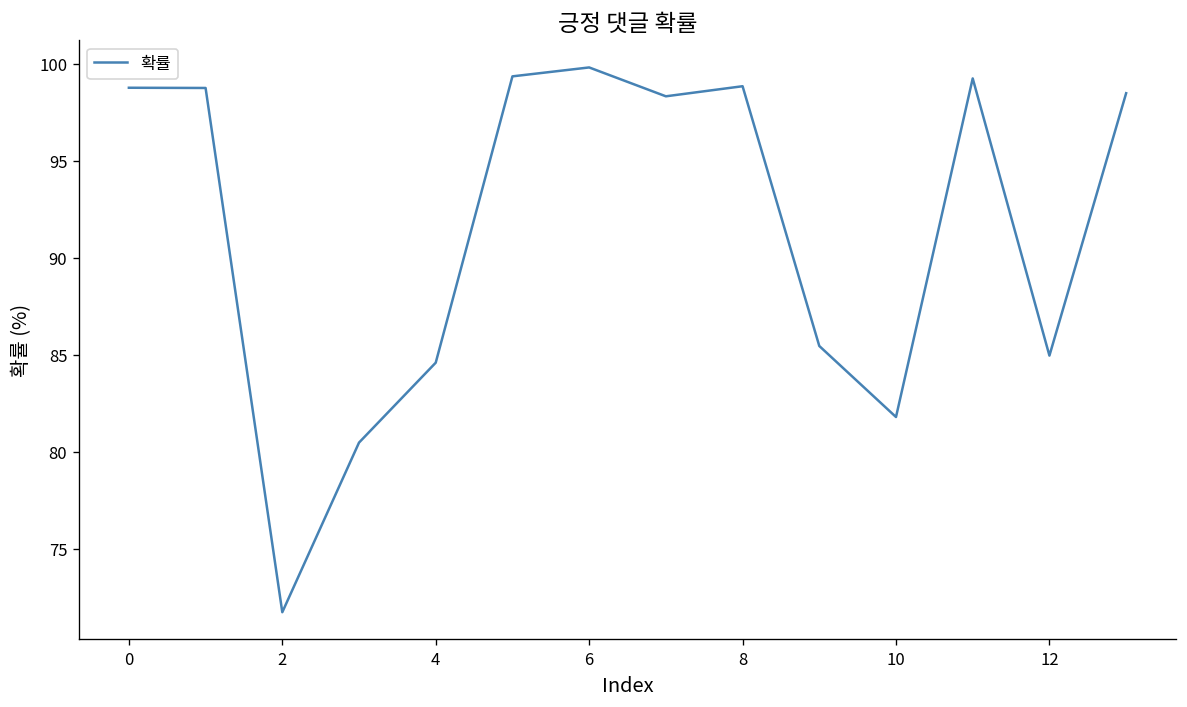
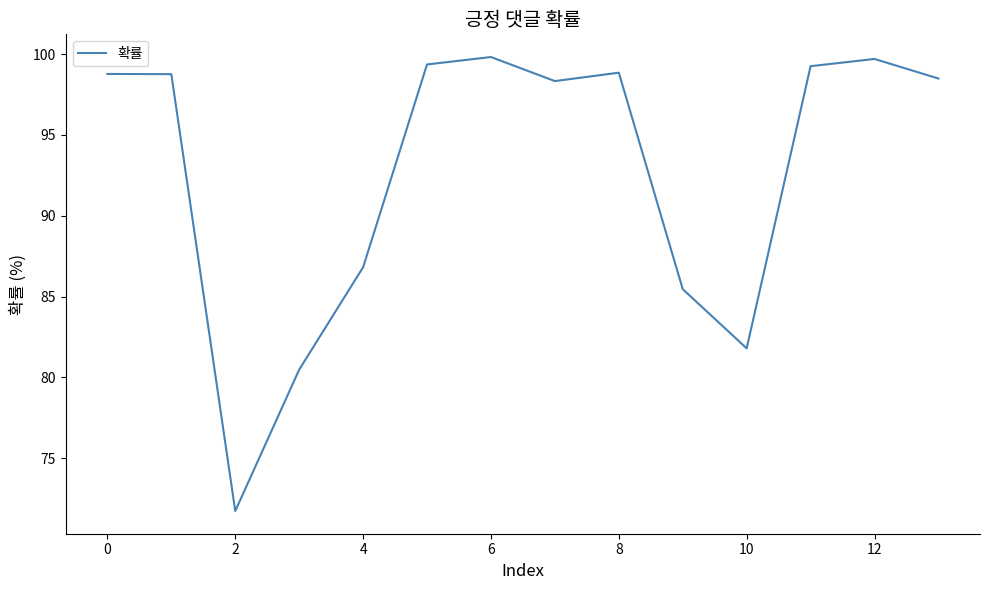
  {
    "0": 98.8,
    "2": 71.7,
-   "4": 84.6,
+   "4": 86.8,
    "6": 99.8,
    "8": 98.8,
    "10": 81.8,
-   "12": 85.0
+   "12": 99.7
  }
